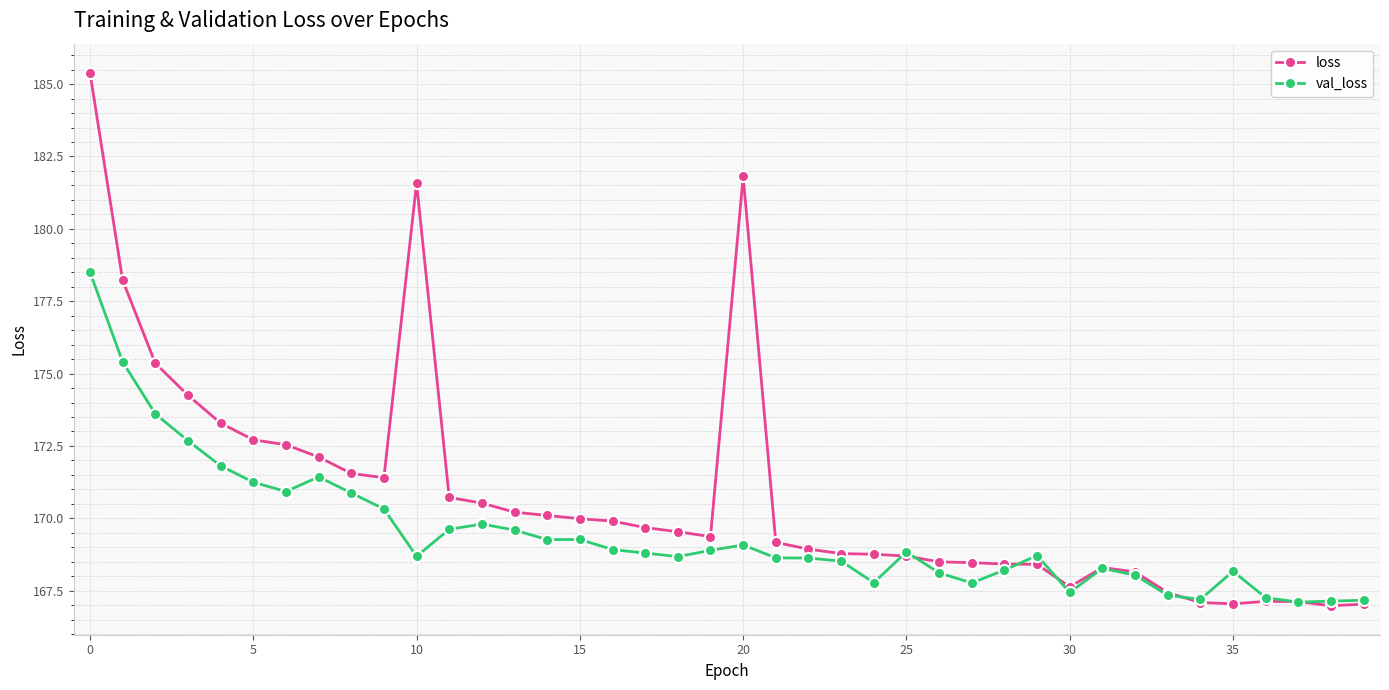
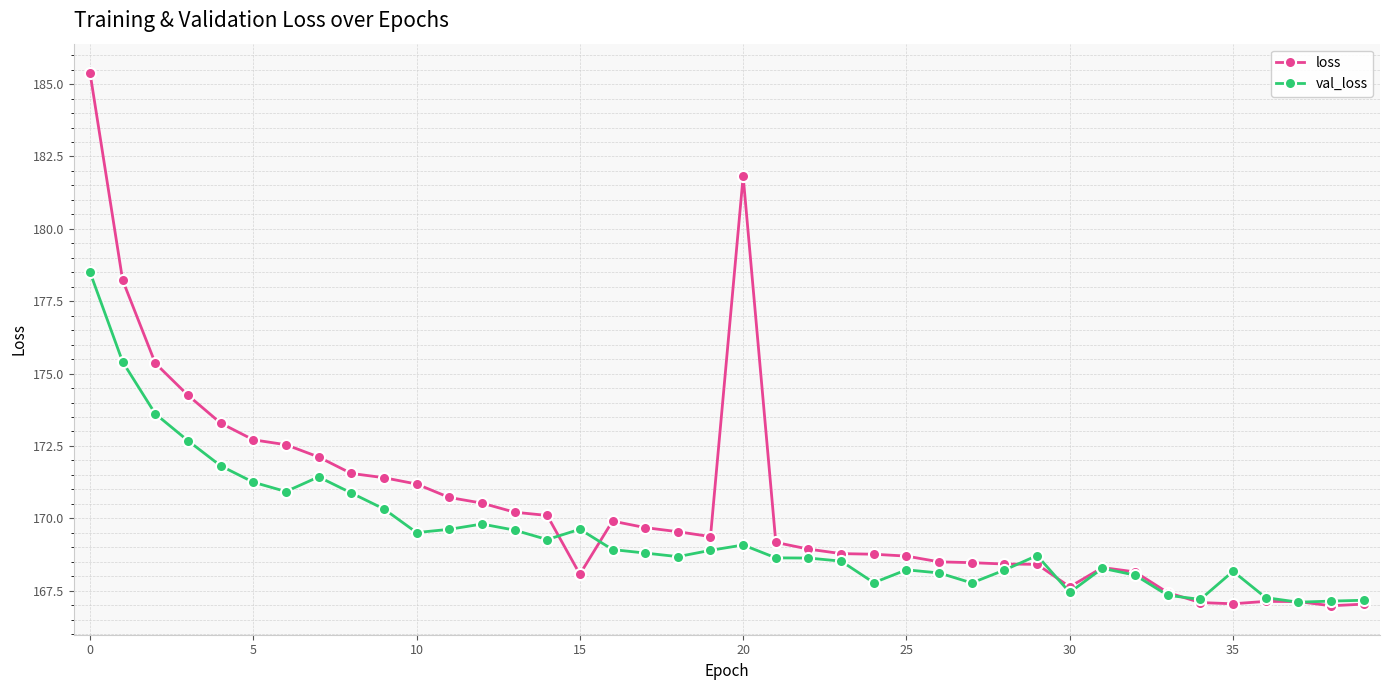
  {
    "loss": {
      "0": 185.4,
      "5": 172.7,
-     "10": 181.6,
-     "15": 170.0,
+     "10": 171.2,
+     "15": 168.1,
      "20": 181.8,
      "25": 168.7,
      "30": 167.6,
      "35": 167.0
    },
    "val_loss": {
      "0": 178.5,
      "5": 171.2,
-     "10": 168.7,
-     "15": 169.3,
+     "10": 169.5,
+     "15": 169.6,
      "20": 169.1,
-     "25": 168.8,
+     "25": 168.2,
      "30": 167.4,
      "35": 168.2
    }
  }
